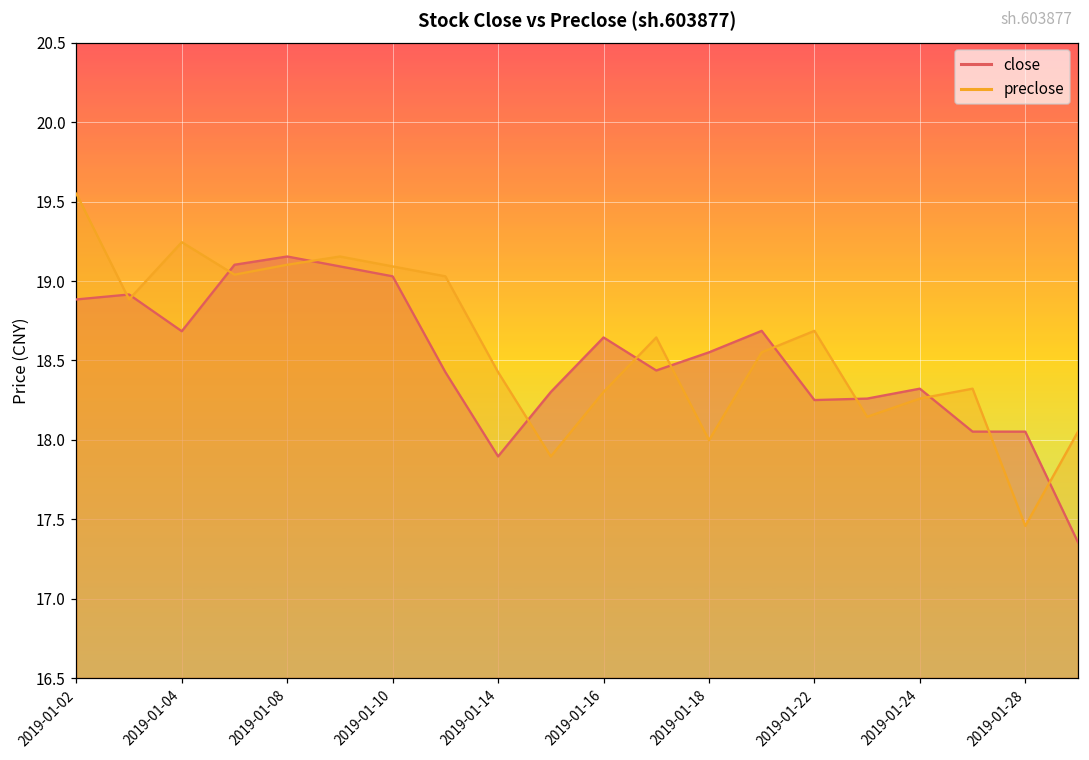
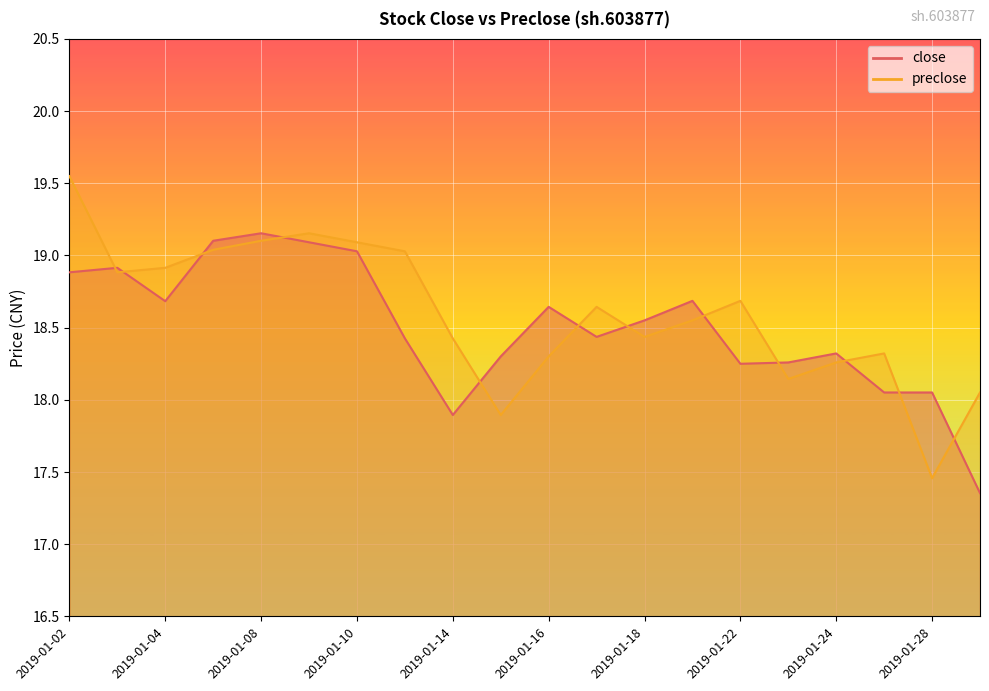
  {
    "close": {
      "2019-01-02": 18.88,
      "2019-01-04": 18.68,
      "2019-01-08": 19.15,
      "2019-01-10": 19.03,
      "2019-01-14": 17.89,
      "2019-01-16": 18.64,
      "2019-01-18": 18.55,
      "2019-01-22": 18.25,
      "2019-01-24": 18.32,
      "2019-01-28": 18.05
    },
    "preclose": {
      "2019-01-02": 19.55,
-     "2019-01-04": 19.24,
+     "2019-01-04": 18.91,
      "2019-01-08": 19.10,
      "2019-01-10": 19.09,
      "2019-01-14": 18.43,
      "2019-01-16": 18.30,
-     "2019-01-18": 18.00,
+     "2019-01-18": 18.44,
      "2019-01-22": 18.69,
      "2019-01-24": 18.26,
      "2019-01-28": 17.46
    }
  }
